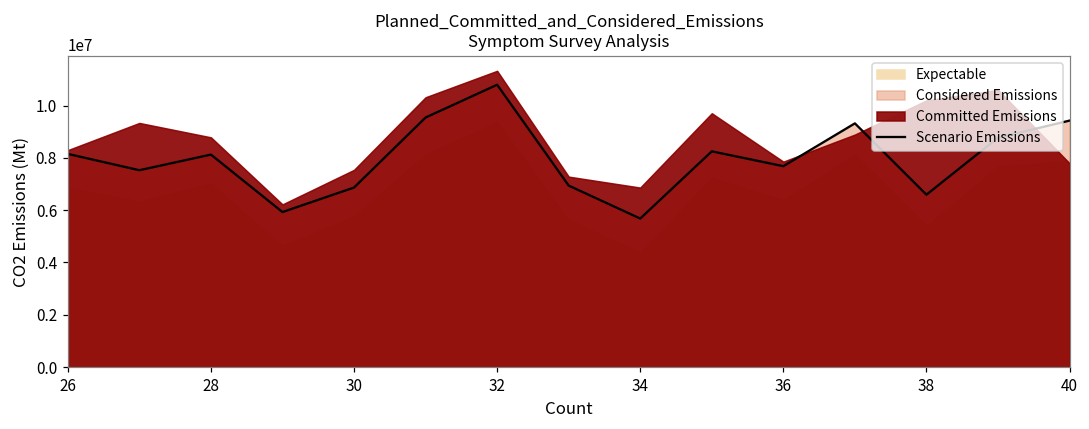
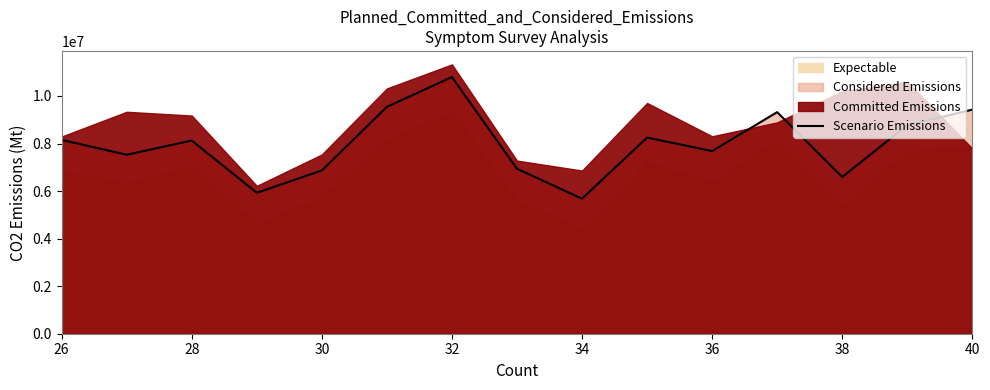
  {
    "Committed Emissions": {
      "26": 8300000,
-     "28": 8800000,
+     "28": 9200000,
      "30": 7500000,
      "32": 11300000,
      "34": 6900000,
-     "36": 7900000
+     "36": 8300000
    }
  }
